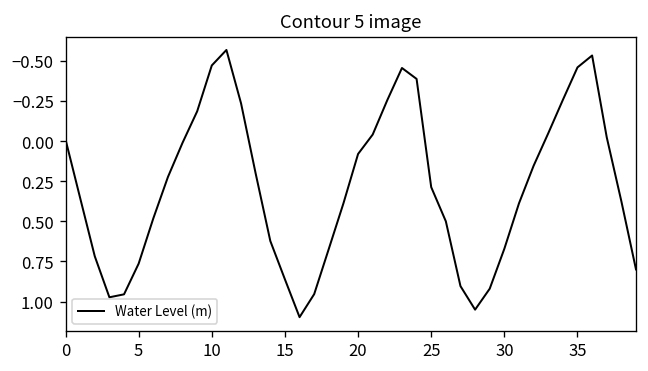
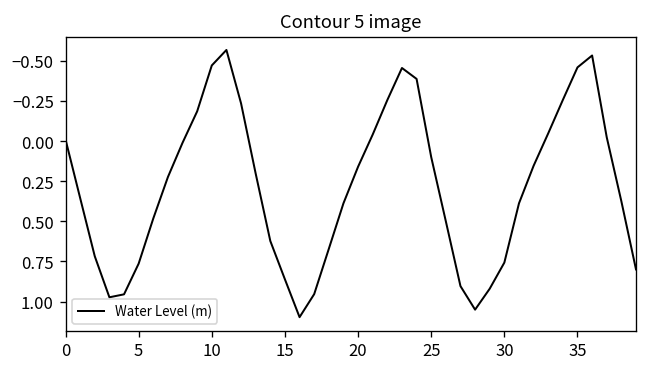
  {
    "0": -0.01,
    "5": 0.76,
    "10": -0.47,
    "15": 0.86,
-   "20": 0.08,
-   "25": 0.29,
-   "30": 0.67,
+   "20": 0.16,
+   "25": 0.10,
+   "30": 0.76,
    "35": -0.46
  }
